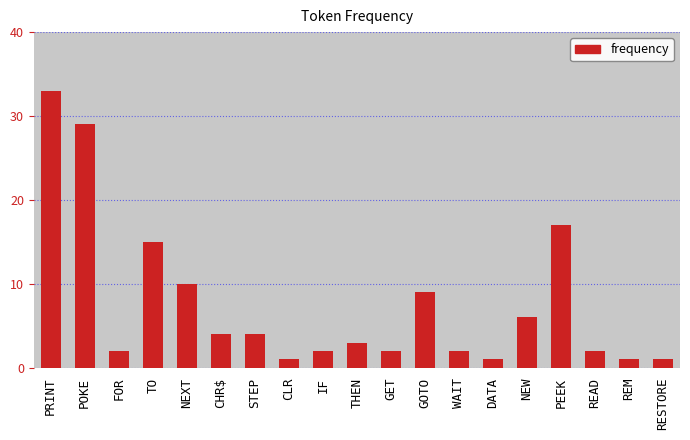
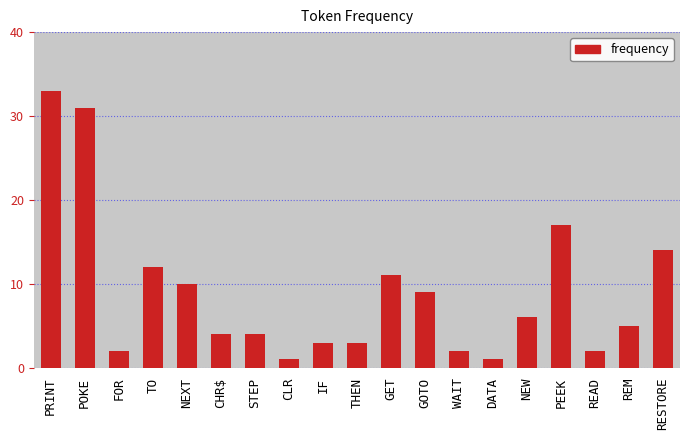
  {
    "PRINT": 33,
-   "POKE": 29,
+   "POKE": 31,
    "FOR": 2,
-   "TO": 15,
+   "TO": 12,
    "NEXT": 10,
    "CHR$": 4,
    "STEP": 4,
    "CLR": 1,
-   "IF": 2,
+   "IF": 3,
    "THEN": 3,
-   "GET": 2,
+   "GET": 11,
    "GOTO": 9,
    "WAIT": 2,
    "DATA": 1,
    "NEW": 6,
    "PEEK": 17,
    "READ": 2,
-   "REM": 1,
-   "RESTORE": 1
+   "REM": 5,
+   "RESTORE": 14
  }
